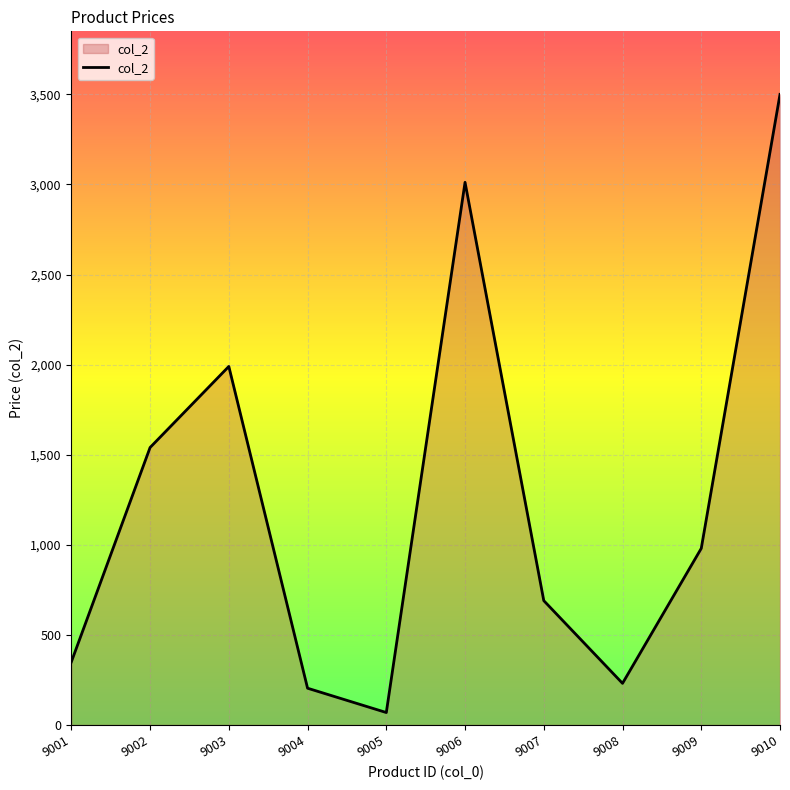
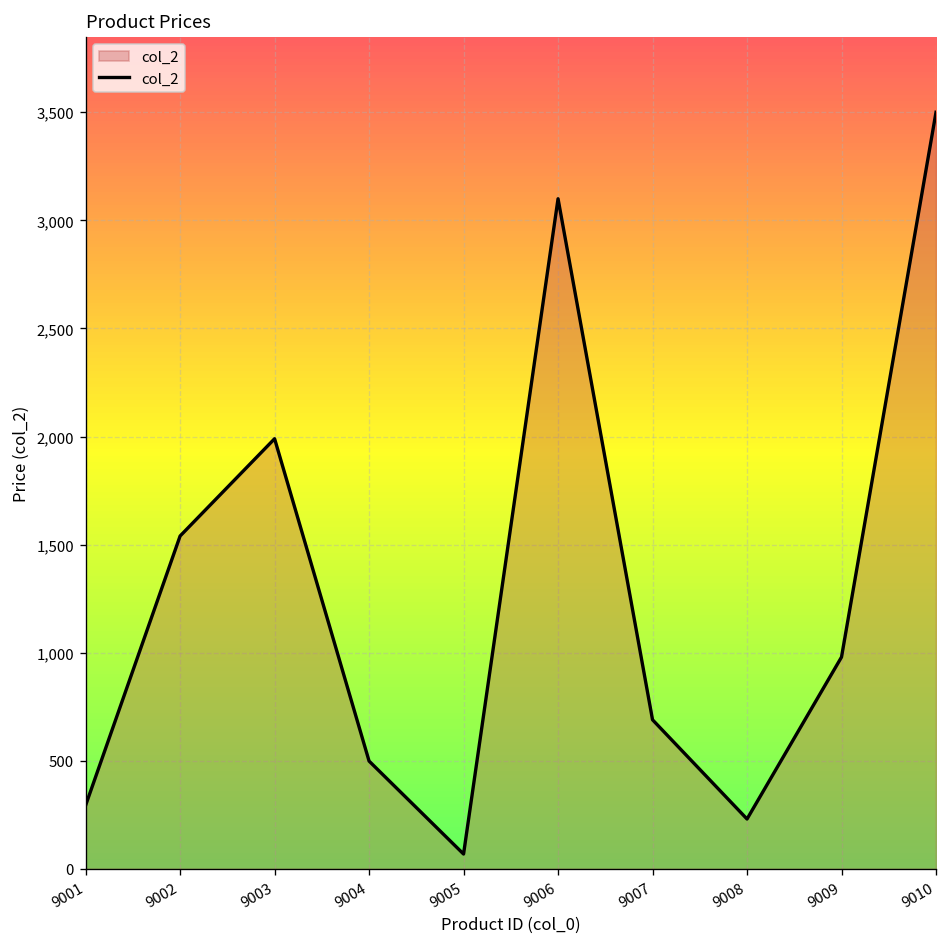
  {
-   "9001": "350",
+   "9001": "290",
    "9002": "1,540",
    "9003": "1,990",
-   "9004": "200",
+   "9004": "500",
    "9005": "70",
-   "9006": "3,010",
+   "9006": "3,100",
    "9007": "690",
    "9008": "230",
    "9009": "980",
    "9010": "3,500"
  }
